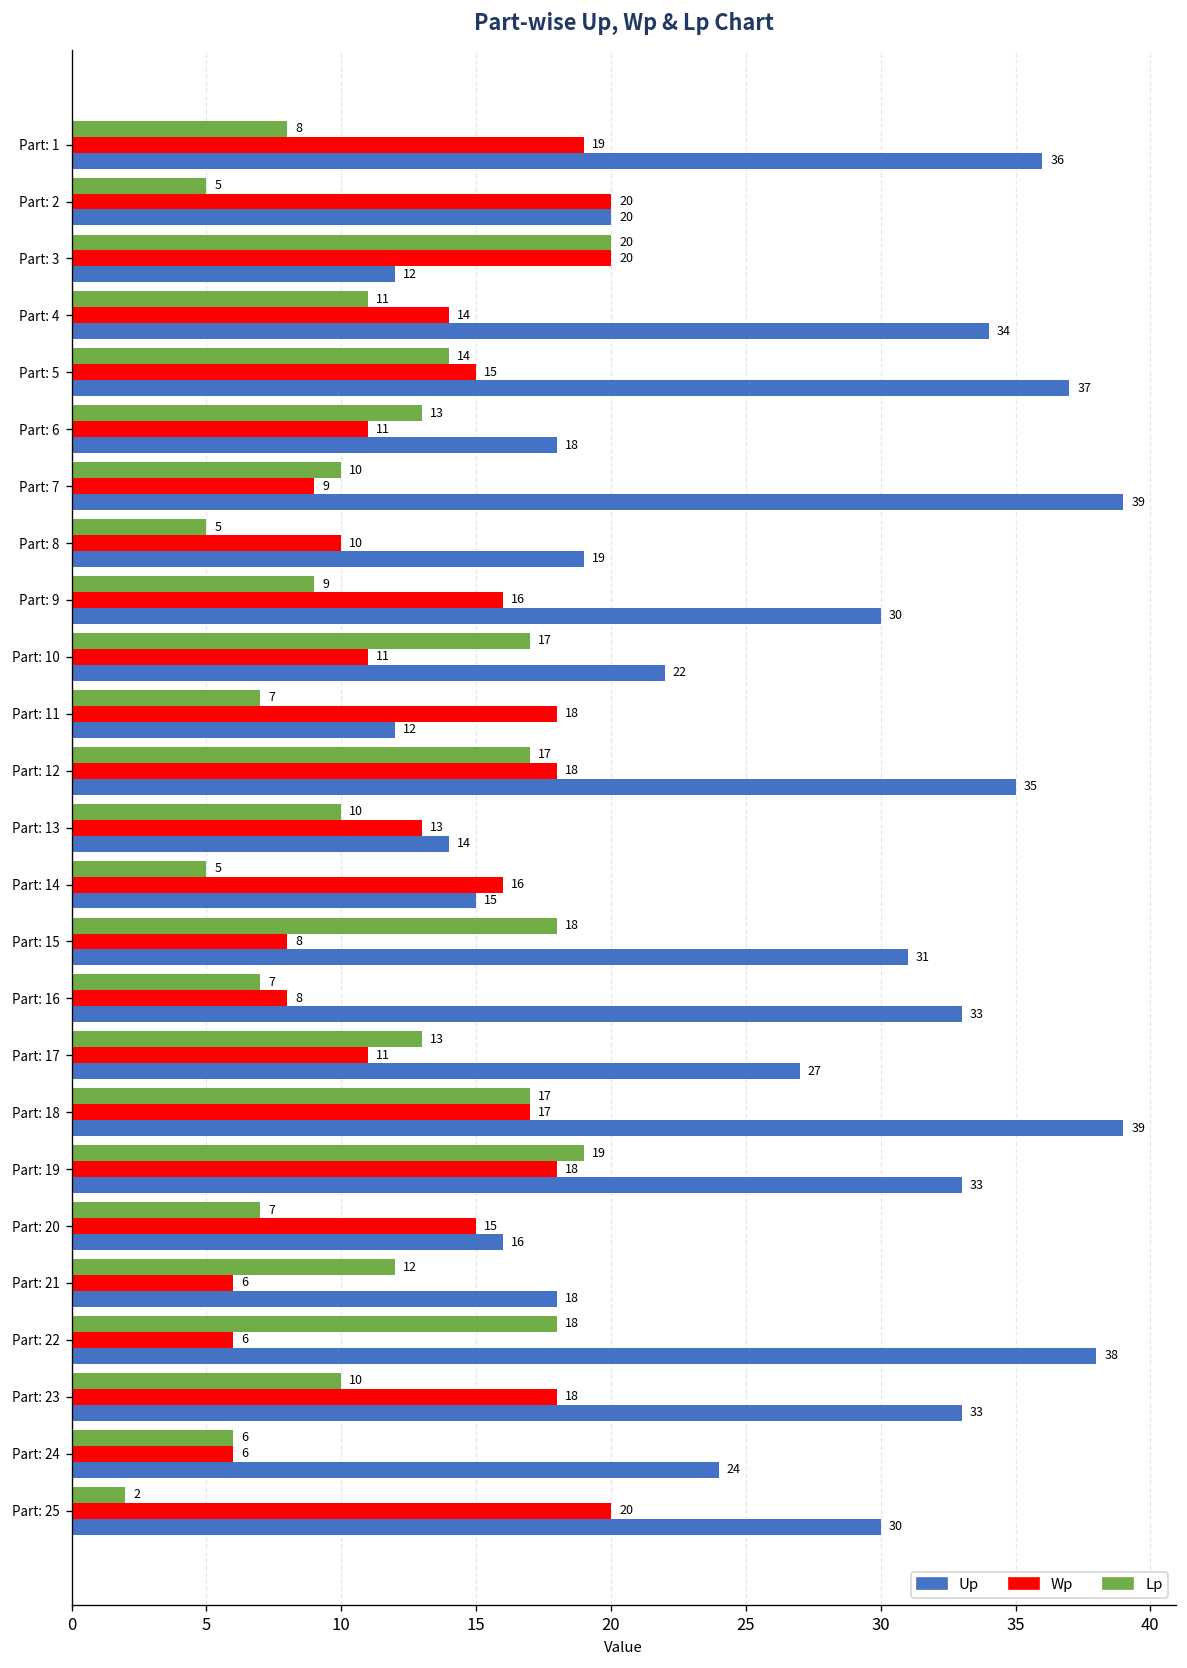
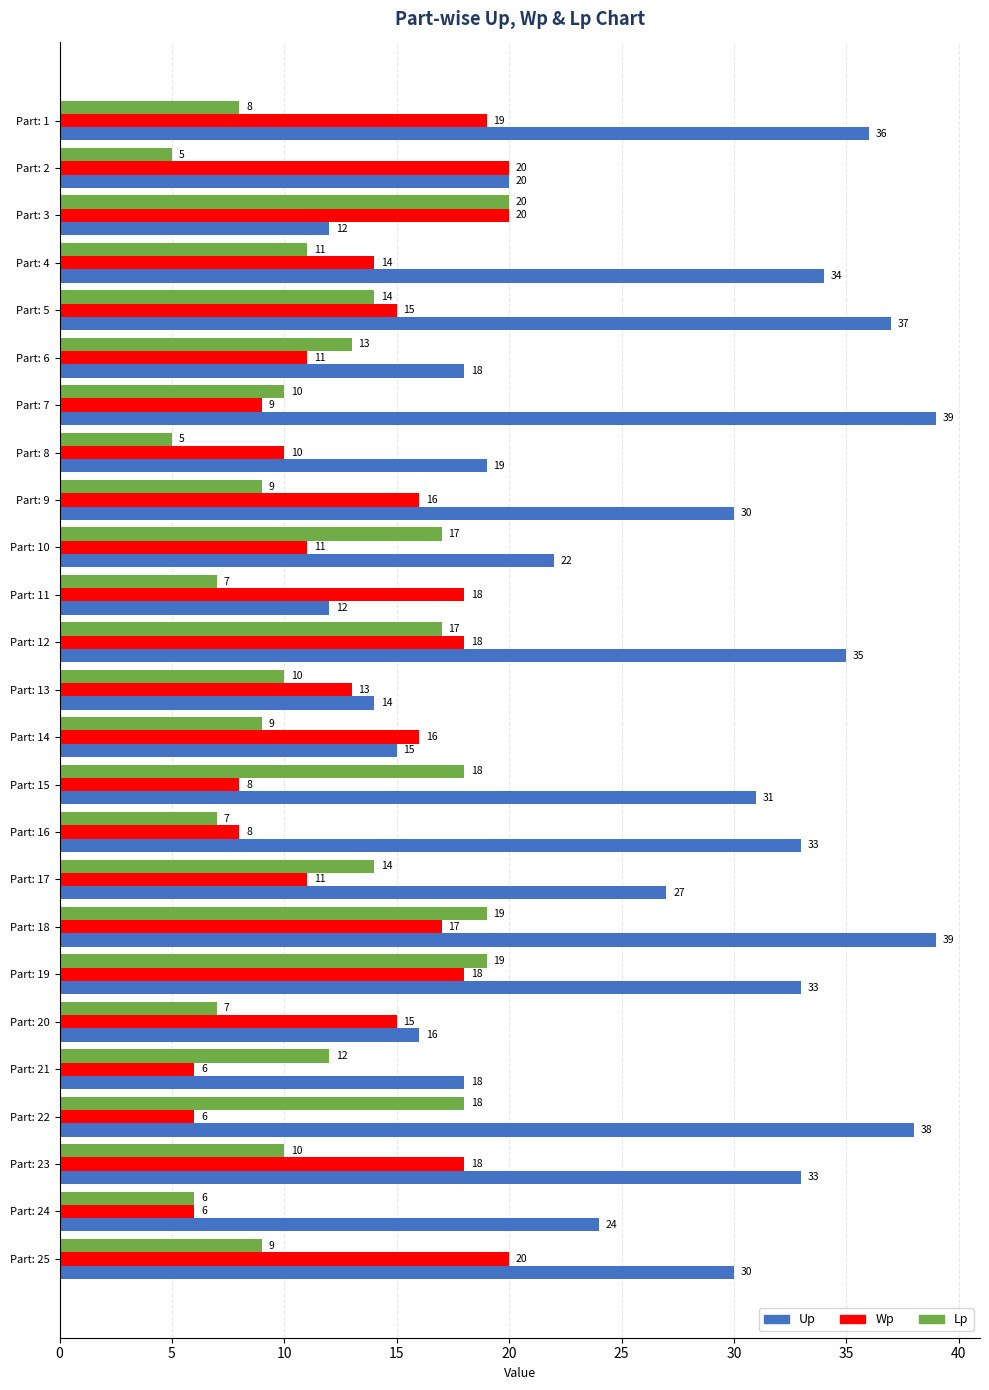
  {
    "Up": {
      "Part: 1": 36,
      "Part: 2": 20,
      "Part: 3": 12,
      "Part: 4": 34,
      "Part: 5": 37,
      "Part: 6": 18,
      "Part: 7": 39,
      "Part: 8": 19,
      "Part: 9": 30,
      "Part: 10": 22,
      "Part: 11": 12,
      "Part: 12": 35,
      "Part: 13": 14,
      "Part: 14": 15,
      "Part: 15": 31,
      "Part: 16": 33,
      "Part: 17": 27,
      "Part: 18": 39,
      "Part: 19": 33,
      "Part: 20": 16,
      "Part: 21": 18,
      "Part: 22": 38,
      "Part: 23": 33,
      "Part: 24": 24,
      "Part: 25": 30
    },
    "Wp": {
      "Part: 1": 19,
      "Part: 2": 20,
      "Part: 3": 20,
      "Part: 4": 14,
      "Part: 5": 15,
      "Part: 6": 11,
      "Part: 7": 9,
      "Part: 8": 10,
      "Part: 9": 16,
      "Part: 10": 11,
      "Part: 11": 18,
      "Part: 12": 18,
      "Part: 13": 13,
      "Part: 14": 16,
      "Part: 15": 8,
      "Part: 16": 8,
      "Part: 17": 11,
      "Part: 18": 17,
      "Part: 19": 18,
      "Part: 20": 15,
      "Part: 21": 6,
      "Part: 22": 6,
      "Part: 23": 18,
      "Part: 24": 6,
      "Part: 25": 20
    },
    "Lp": {
      "Part: 1": 8,
      "Part: 2": 5,
      "Part: 3": 20,
      "Part: 4": 11,
      "Part: 5": 14,
      "Part: 6": 13,
      "Part: 7": 10,
      "Part: 8": 5,
      "Part: 9": 9,
      "Part: 10": 17,
      "Part: 11": 7,
      "Part: 12": 17,
      "Part: 13": 10,
-     "Part: 14": 5,
+     "Part: 14": 9,
      "Part: 15": 18,
      "Part: 16": 7,
-     "Part: 17": 13,
-     "Part: 18": 17,
+     "Part: 17": 14,
+     "Part: 18": 19,
      "Part: 19": 19,
      "Part: 20": 7,
      "Part: 21": 12,
      "Part: 22": 18,
      "Part: 23": 10,
      "Part: 24": 6,
-     "Part: 25": 2
+     "Part: 25": 9
    }
  }
